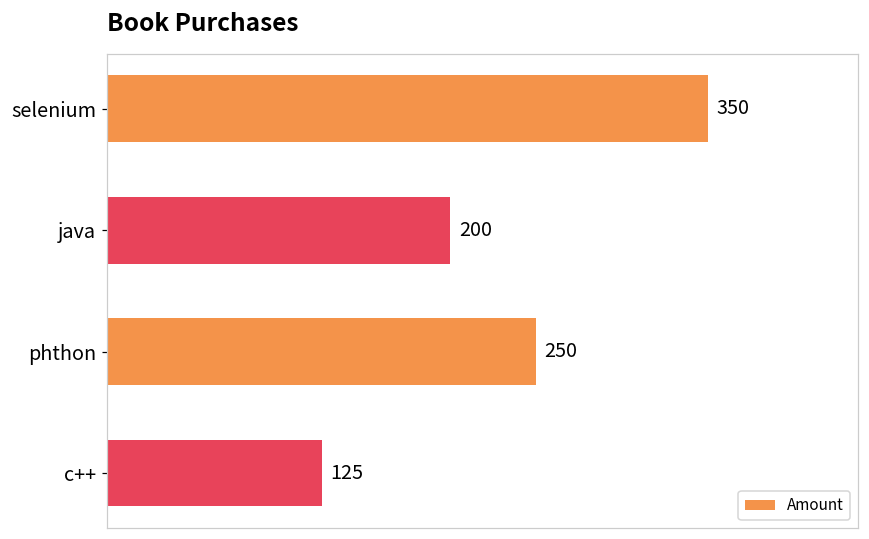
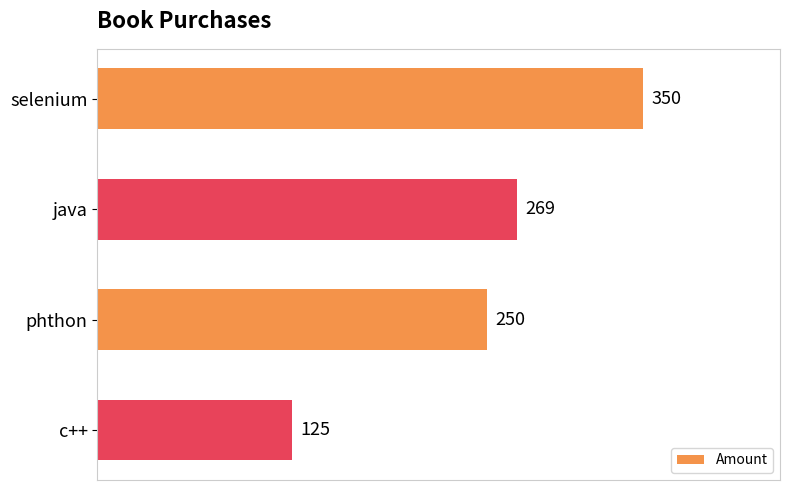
  {
    "selenium": 350,
-   "java": 200,
+   "java": 269,
    "phthon": 250,
    "c++": 125
  }
